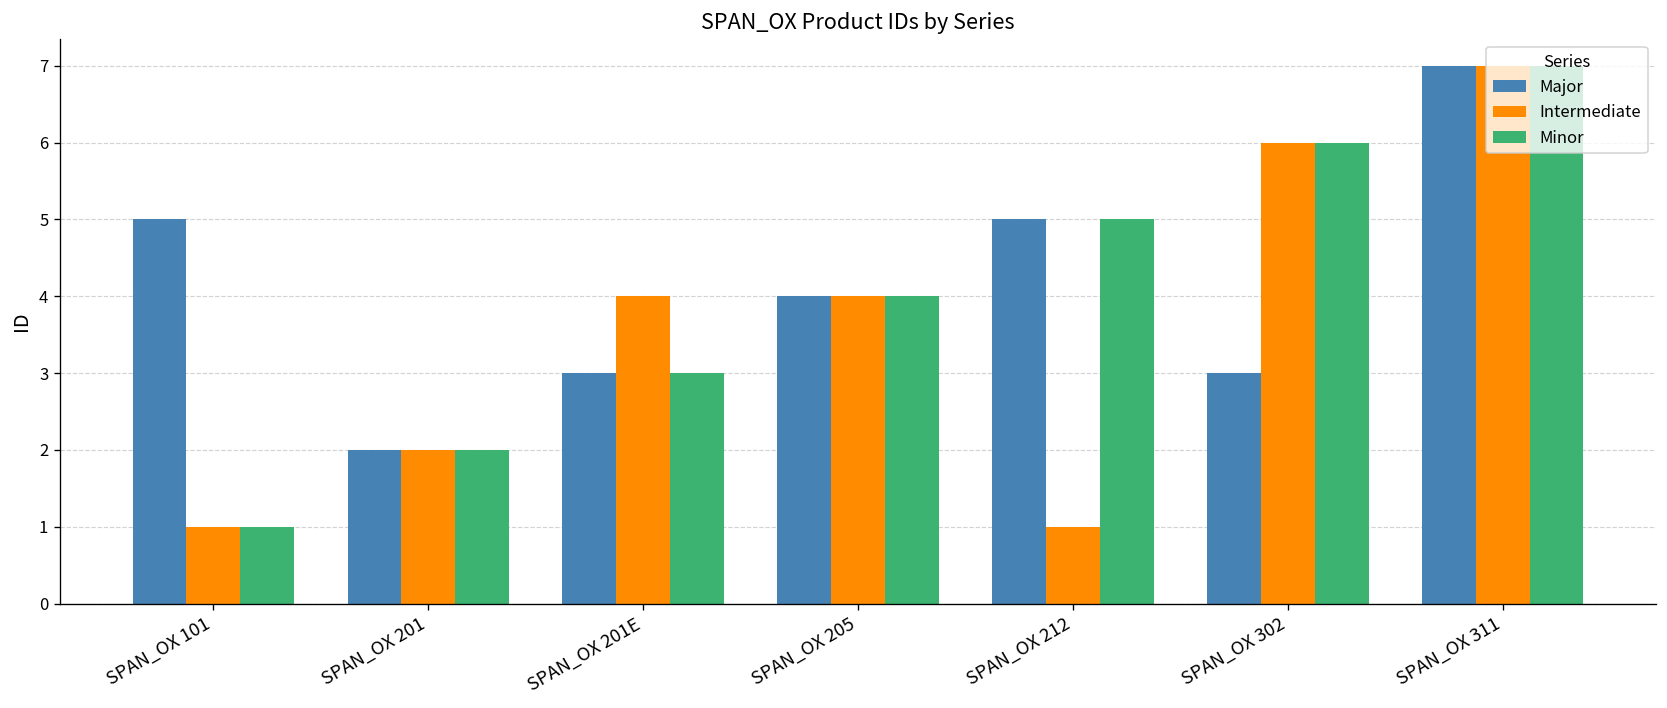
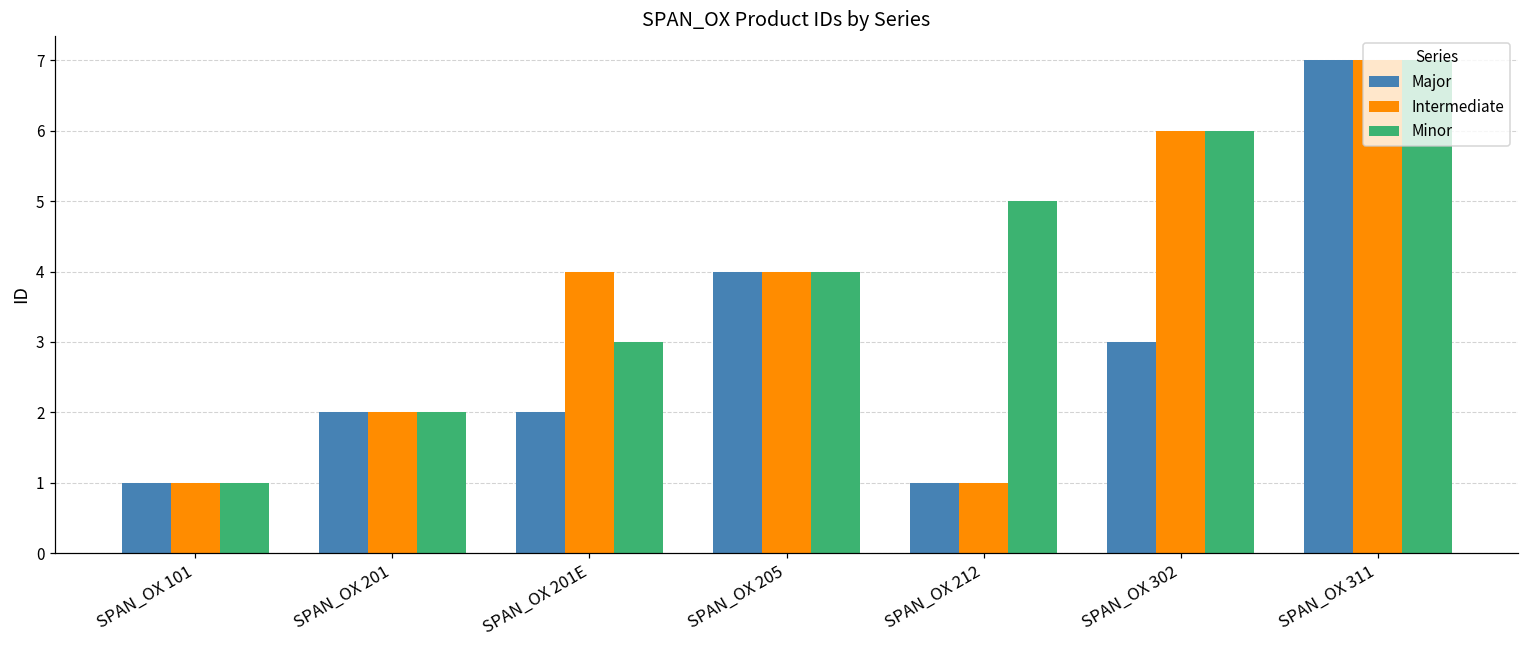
  {
    "Major": {
-     "SPAN_OX 101": 5,
+     "SPAN_OX 101": 1,
      "SPAN_OX 201": 2,
-     "SPAN_OX 201E": 3,
+     "SPAN_OX 201E": 2,
      "SPAN_OX 205": 4,
-     "SPAN_OX 212": 5,
+     "SPAN_OX 212": 1,
      "SPAN_OX 302": 3,
      "SPAN_OX 311": 7
    },
    "Intermediate": {
      "SPAN_OX 101": 1,
      "SPAN_OX 201": 2,
      "SPAN_OX 201E": 4,
      "SPAN_OX 205": 4,
      "SPAN_OX 212": 1,
      "SPAN_OX 302": 6
    },
    "Minor": {
      "SPAN_OX 101": 1,
      "SPAN_OX 201": 2,
      "SPAN_OX 201E": 3,
      "SPAN_OX 205": 4,
      "SPAN_OX 212": 5,
      "SPAN_OX 302": 6
    }
  }
